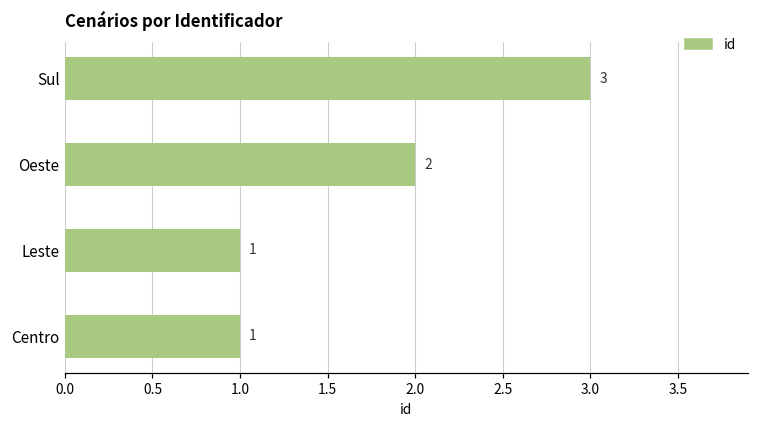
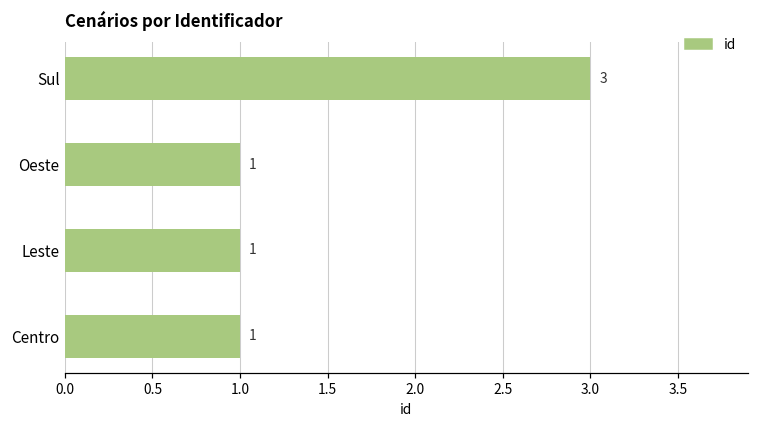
  {
    "Sul": 3,
-   "Oeste": 2,
+   "Oeste": 1,
    "Leste": 1,
    "Centro": 1
  }
